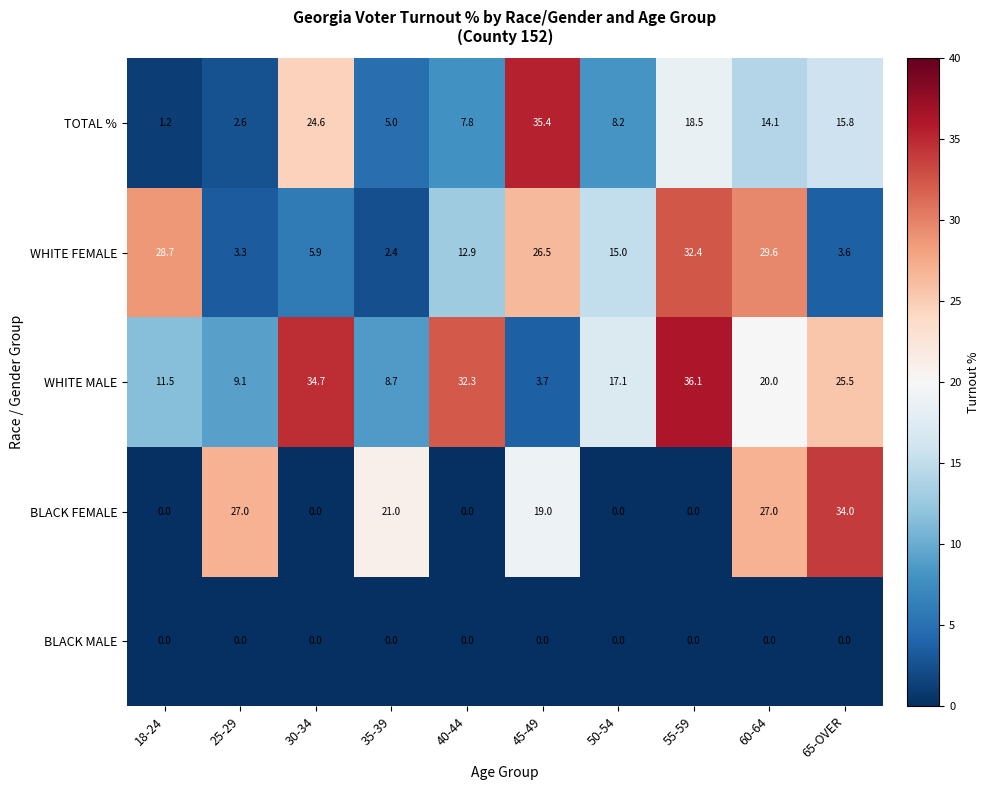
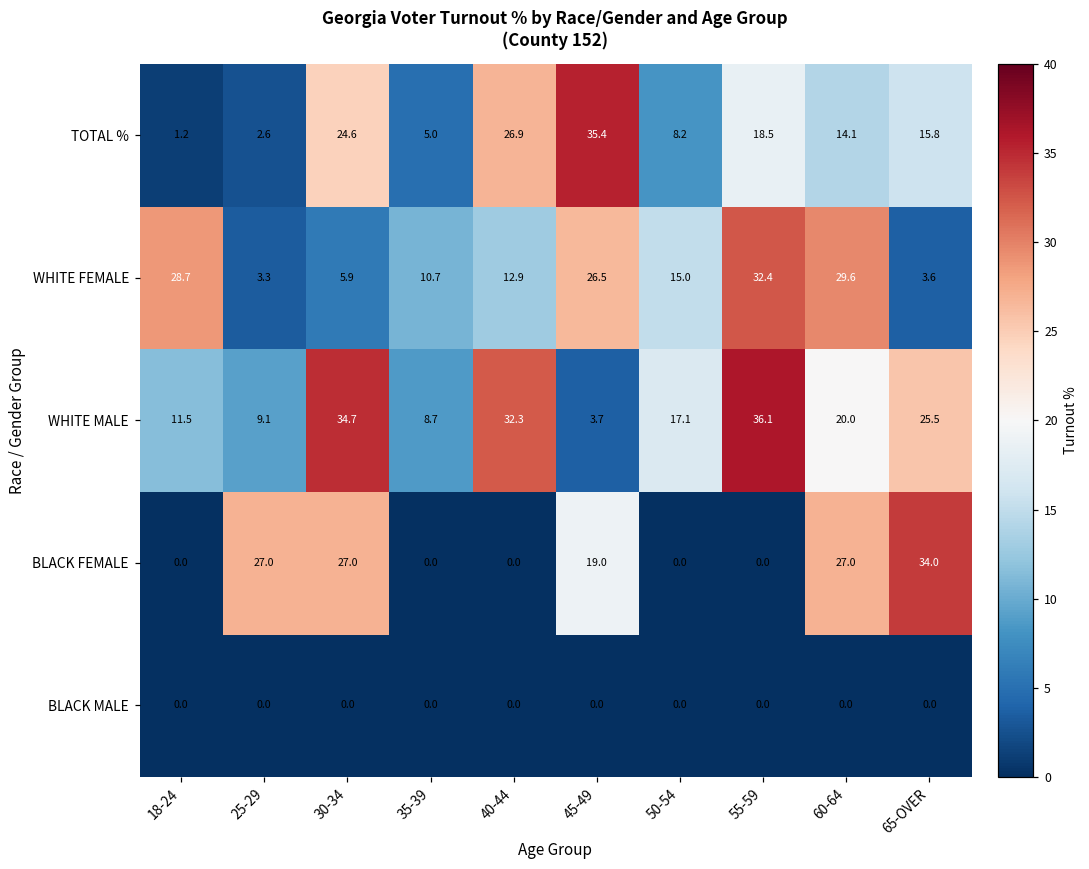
  {
    "TOTAL %": {
      "18-24": 1.2,
      "25-29": 2.6,
      "30-34": 24.6,
      "35-39": 5.0,
-     "40-44": 7.8,
+     "40-44": 26.9,
      "45-49": 35.4,
      "50-54": 8.2,
      "55-59": 18.5,
      "60-64": 14.1,
      "65-OVER": 15.8
    },
    "WHITE FEMALE": {
      "18-24": 28.7,
      "25-29": 3.3,
      "30-34": 5.9,
-     "35-39": 2.4,
+     "35-39": 10.7,
      "40-44": 12.9,
      "45-49": 26.5,
      "50-54": 15.0,
      "55-59": 32.4,
      "60-64": 29.6,
      "65-OVER": 3.6
    },
    "WHITE MALE": {
      "18-24": 11.5,
      "25-29": 9.1,
      "30-34": 34.7,
      "35-39": 8.7,
      "40-44": 32.3,
      "45-49": 3.7,
      "50-54": 17.1,
      "55-59": 36.1,
      "60-64": 20.0,
      "65-OVER": 25.5
    },
    "BLACK FEMALE": {
      "18-24": 0.0,
      "25-29": 27.0,
-     "30-34": 0.0,
-     "35-39": 21.0,
+     "30-34": 27.0,
+     "35-39": 0.0,
      "40-44": 0.0,
      "45-49": 19.0,
      "50-54": 0.0,
      "55-59": 0.0,
      "60-64": 27.0,
      "65-OVER": 34.0
    },
    "BLACK MALE": {
      "18-24": 0.0,
      "25-29": 0.0,
      "30-34": 0.0,
      "35-39": 0.0,
      "40-44": 0.0,
      "45-49": 0.0,
      "50-54": 0.0,
      "55-59": 0.0,
      "60-64": 0.0,
      "65-OVER": 0.0
    }
  }
